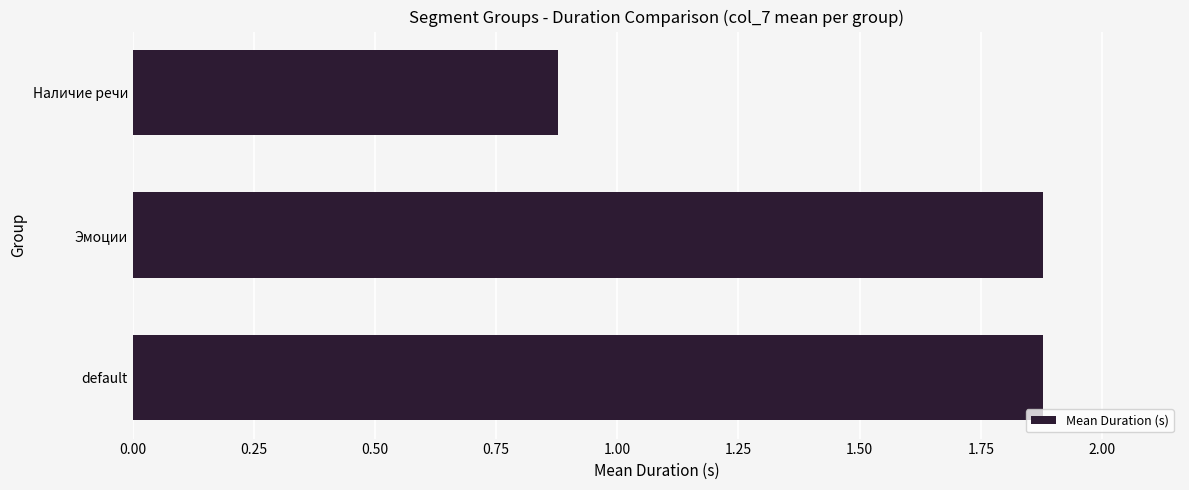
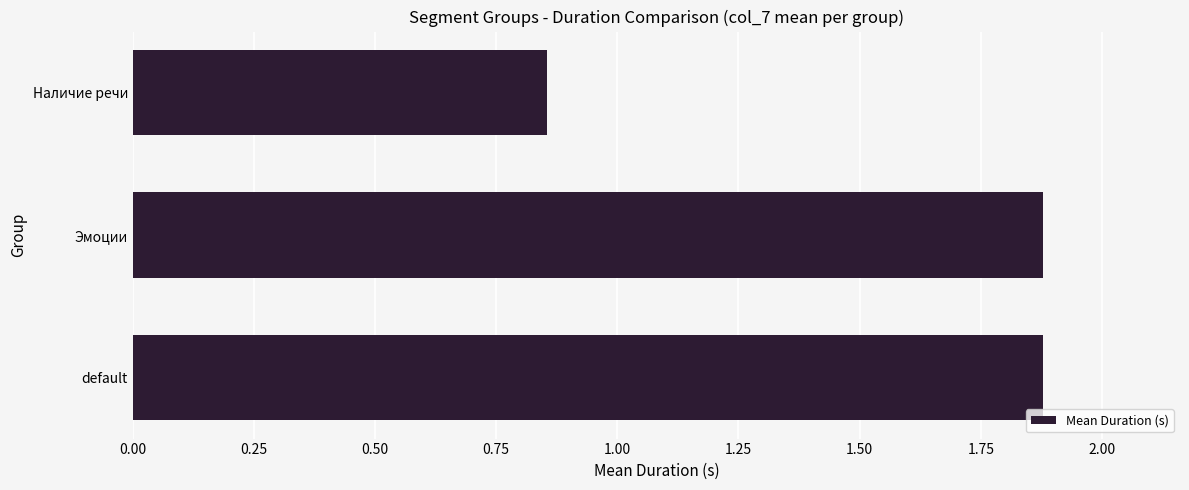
  {
-   "Наличие речи": 0.88,
+   "Наличие речи": 0.86,
    "Эмоции": 1.88,
    "default": 1.88
  }
